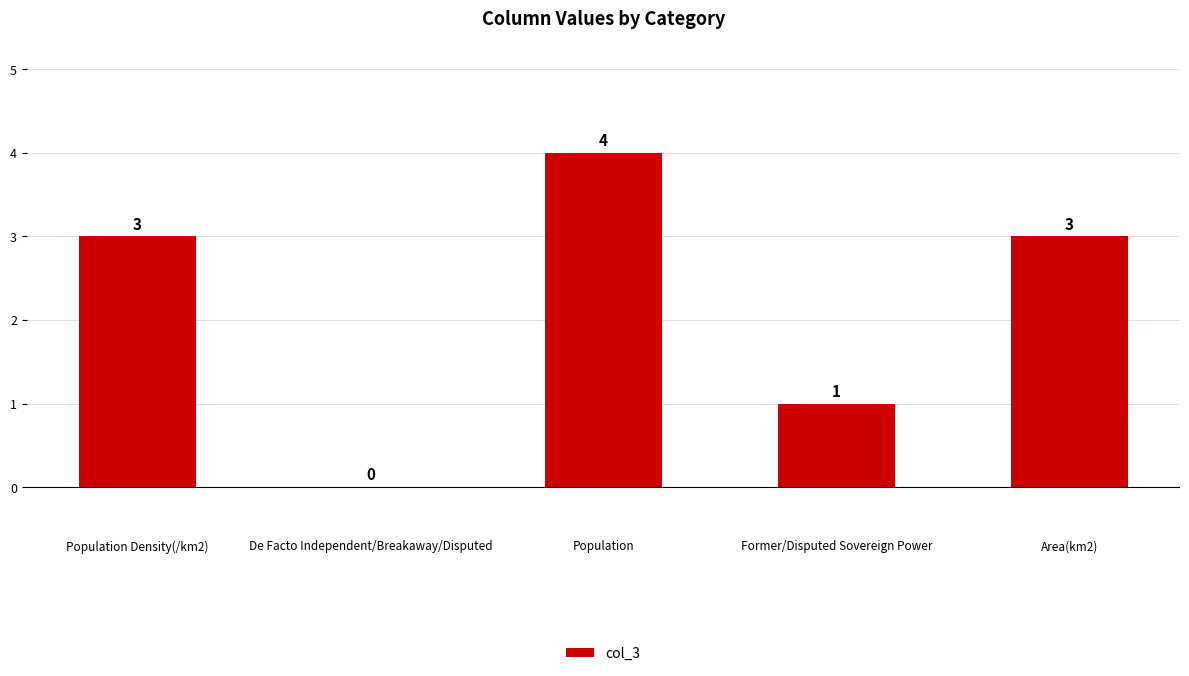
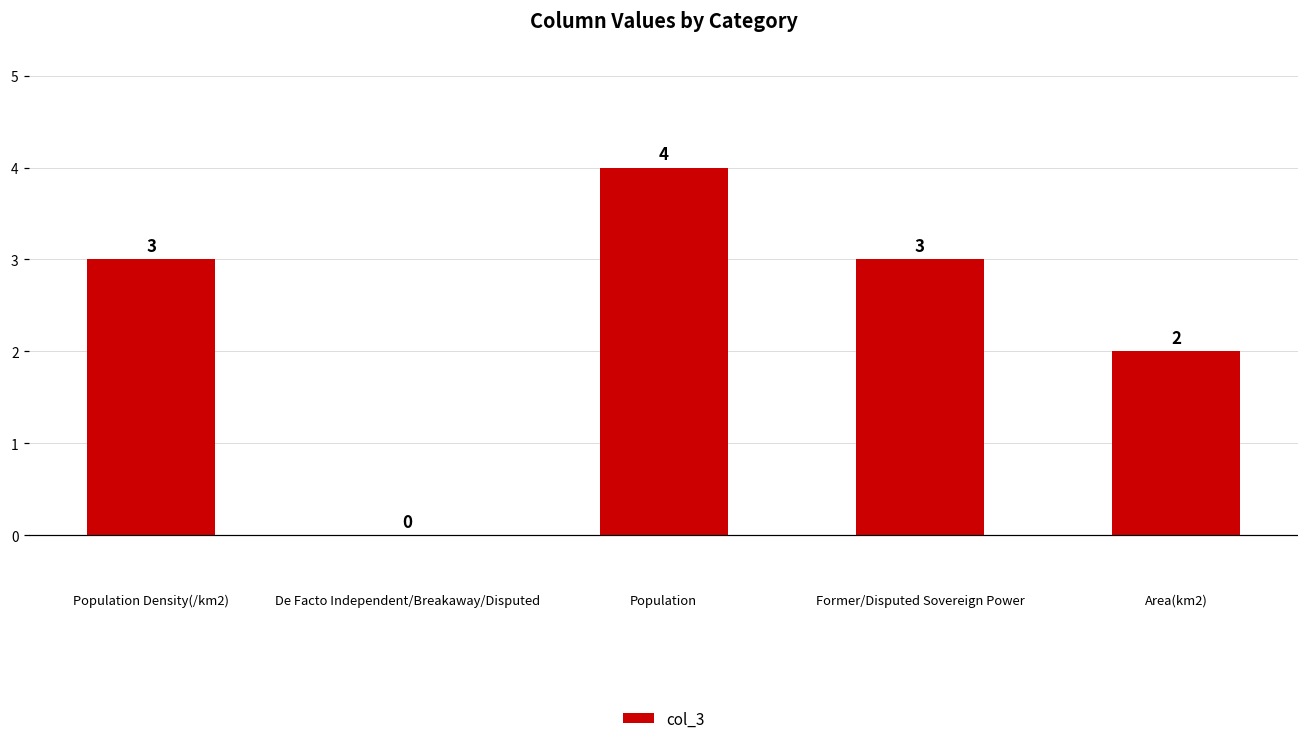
  {
    "Population Density(/km2)": 3,
    "De Facto Independent/Breakaway/Disputed": 0,
    "Population": 4,
-   "Former/Disputed Sovereign Power": 1,
-   "Area(km2)": 3
+   "Former/Disputed Sovereign Power": 3,
+   "Area(km2)": 2
  }
